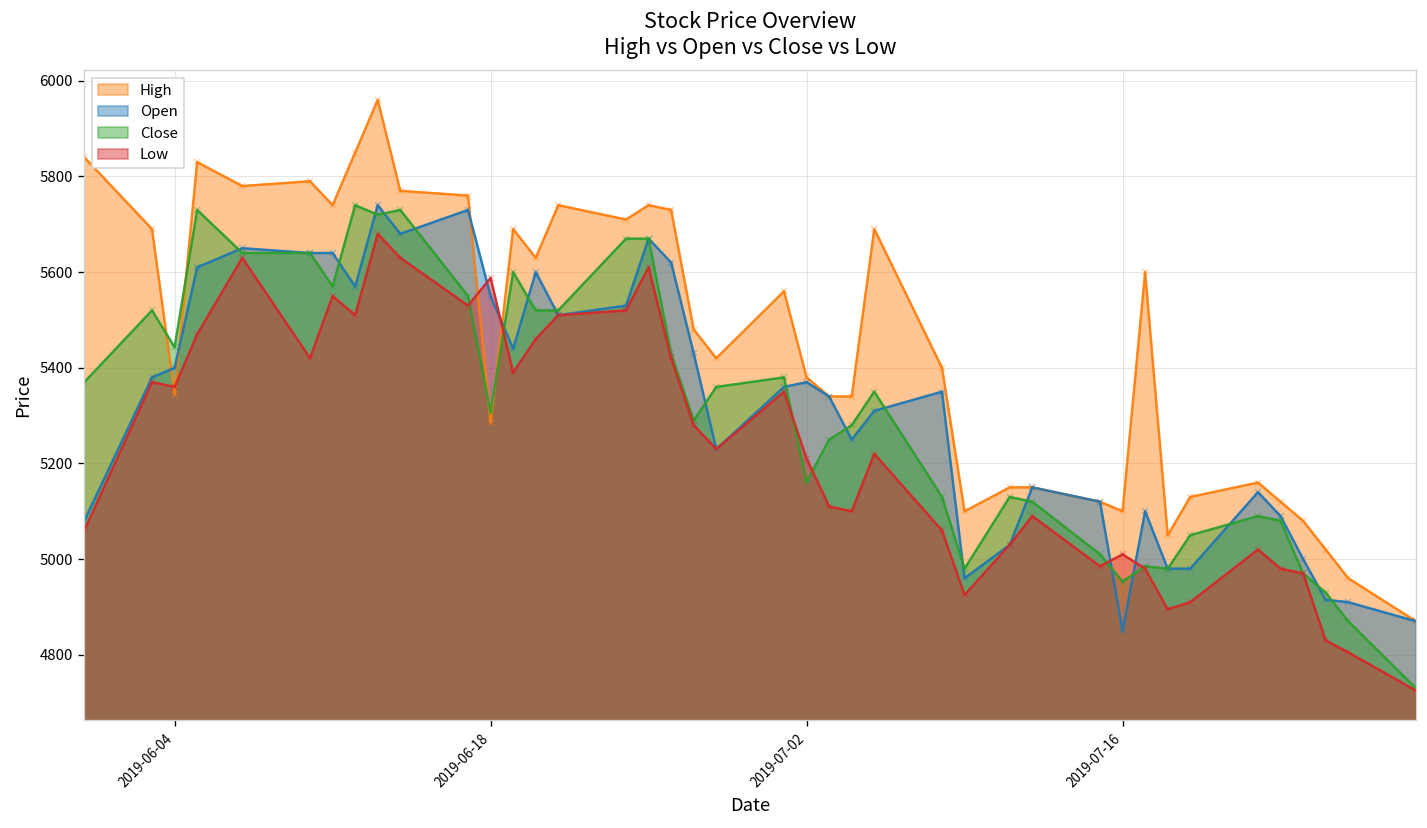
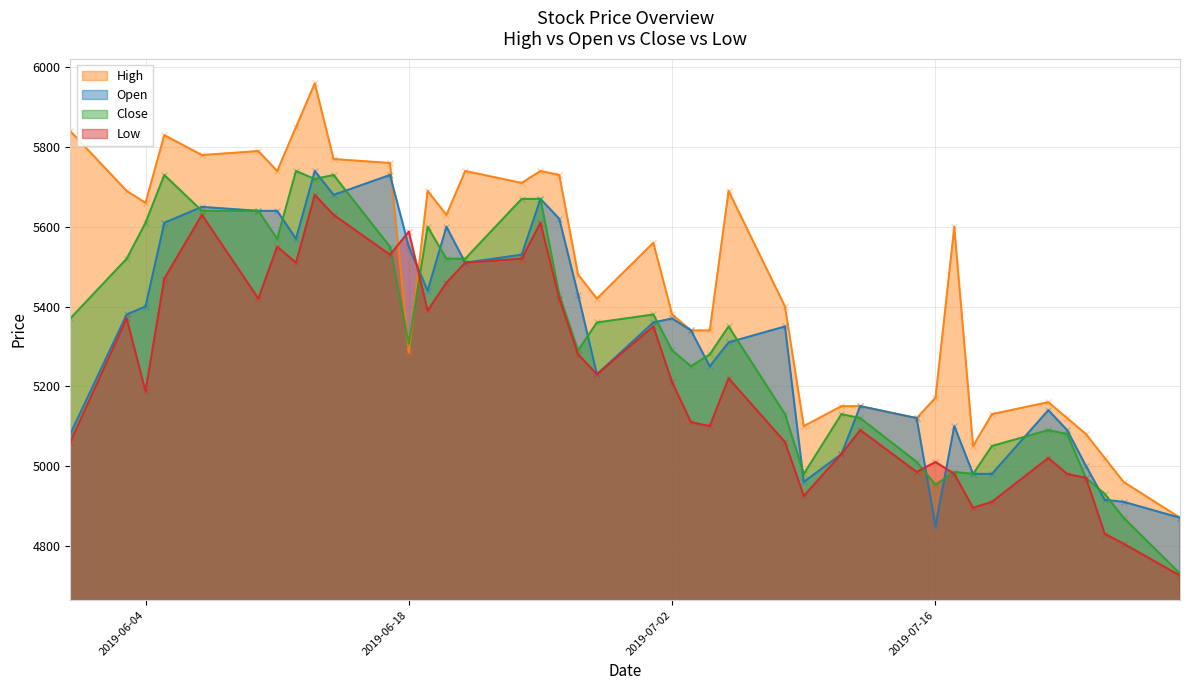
  {
    "High": {
-     "2019-06-04": 5340,
+     "2019-06-04": 5660,
      "2019-06-18": 5290,
      "2019-07-02": 5380,
-     "2019-07-16": 5100
+     "2019-07-16": 5170
    },
    "Open": {
      "2019-06-04": 5400,
      "2019-06-18": 5550,
      "2019-07-02": 5370,
      "2019-07-16": 4850
    },
    "Close": {
-     "2019-06-04": 5440,
+     "2019-06-04": 5610,
      "2019-06-18": 5310,
-     "2019-07-02": 5160,
+     "2019-07-02": 5290,
      "2019-07-16": 4950
    },
    "Low": {
-     "2019-06-04": 5360,
+     "2019-06-04": 5190,
      "2019-06-18": 5590,
      "2019-07-02": 5210,
      "2019-07-16": 5010
    }
  }
